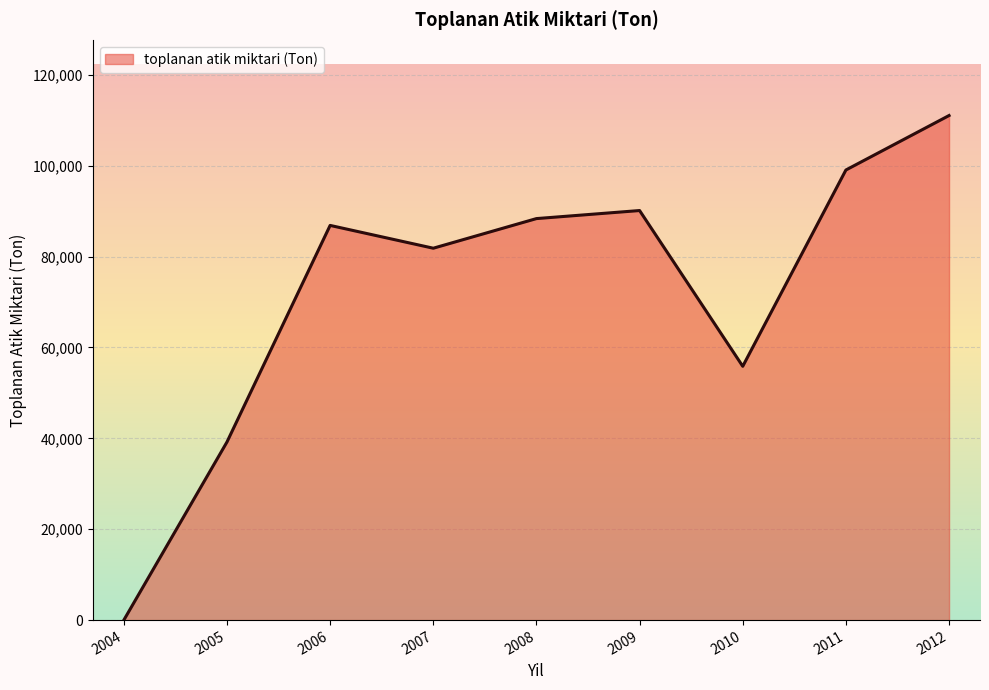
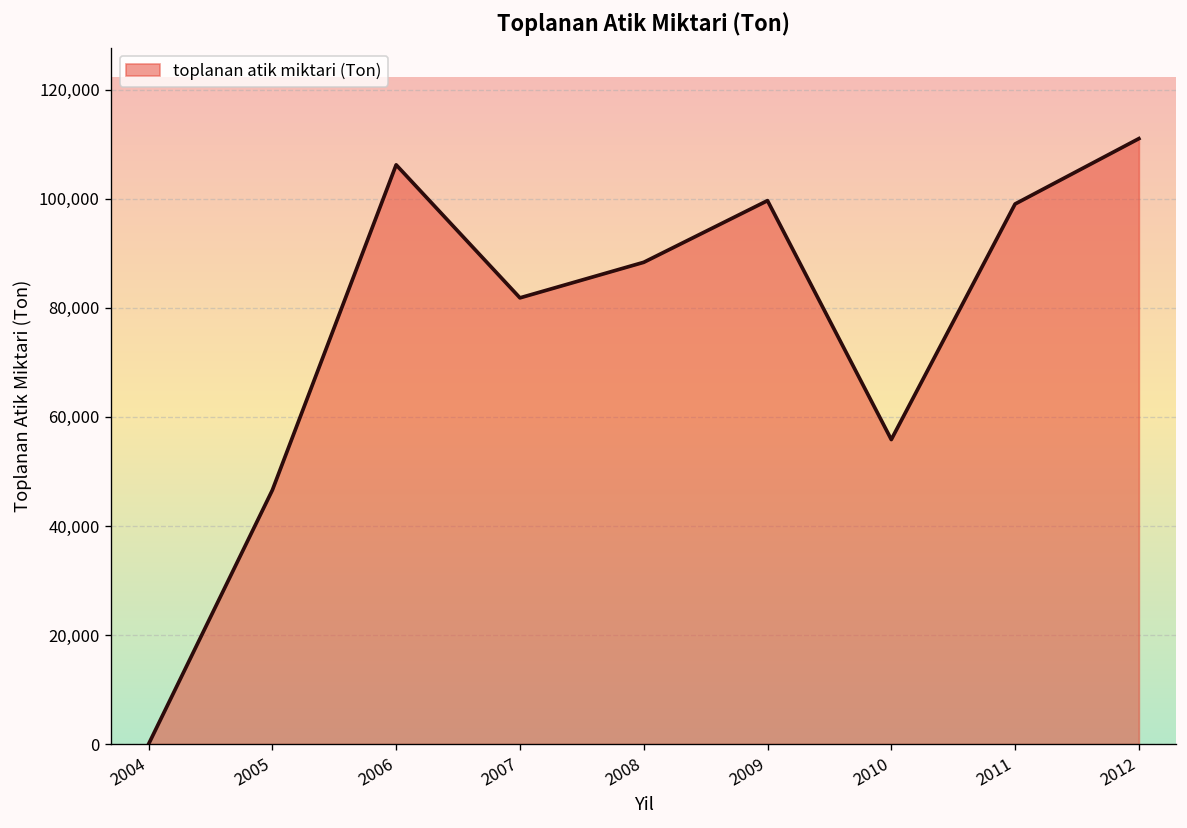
  {
    "2004": "0",
-   "2005": "39,000",
-   "2006": "87,000",
+   "2005": "47,000",
+   "2006": "106,000",
    "2007": "82,000",
    "2008": "88,000",
-   "2009": "90,000",
+   "2009": "100,000",
    "2010": "56,000",
    "2011": "99,000",
    "2012": "111,000"
  }
